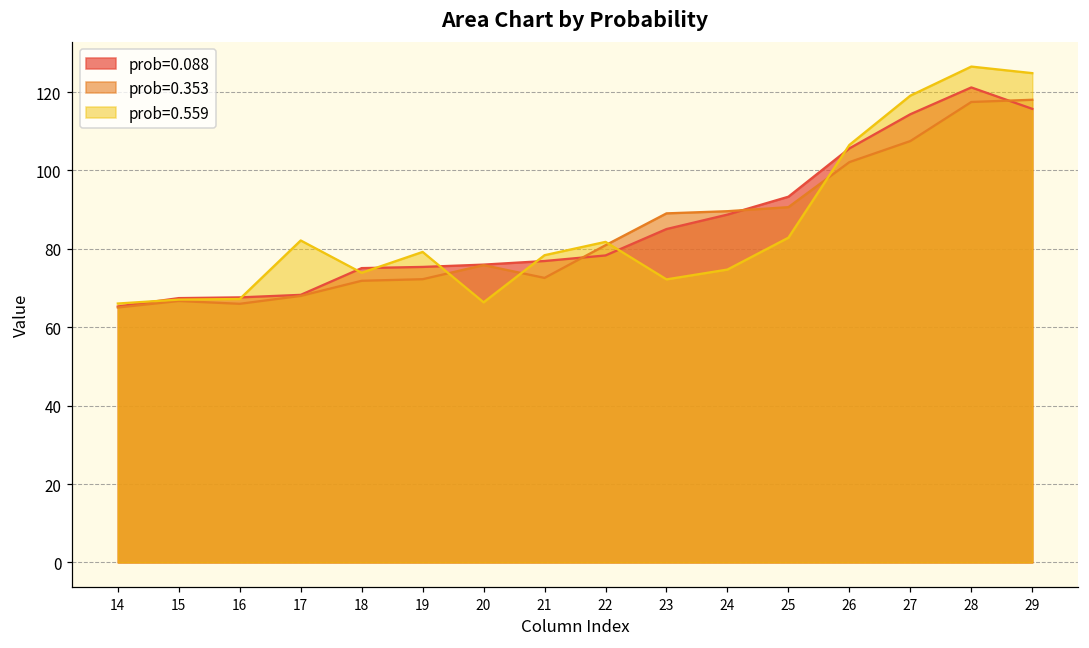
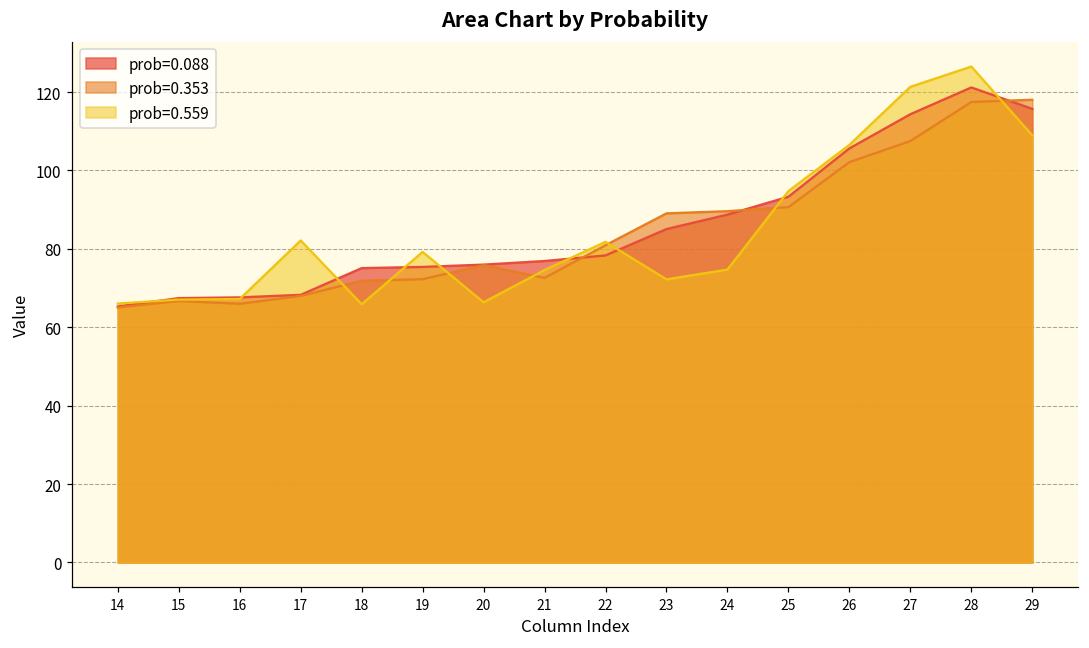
  {
    "prob=0.559": {
      "14": 66,
      "17": 82,
-     "18": 74,
+     "18": 66,
      "19": 79,
      "20": 66,
-     "21": 78,
+     "21": 75,
      "22": 82,
      "23": 72,
      "24": 75,
-     "25": 83,
+     "25": 95,
      "26": 107,
-     "27": 119,
+     "27": 121,
      "28": 127,
-     "29": 125
+     "29": 109
    }
  }
